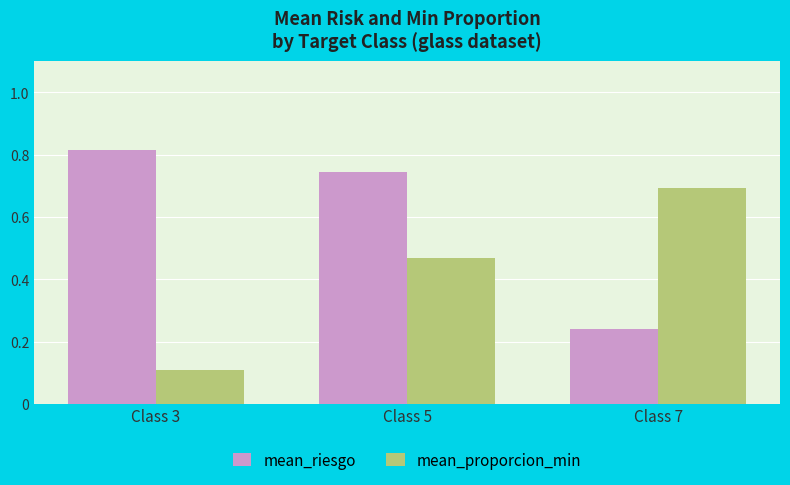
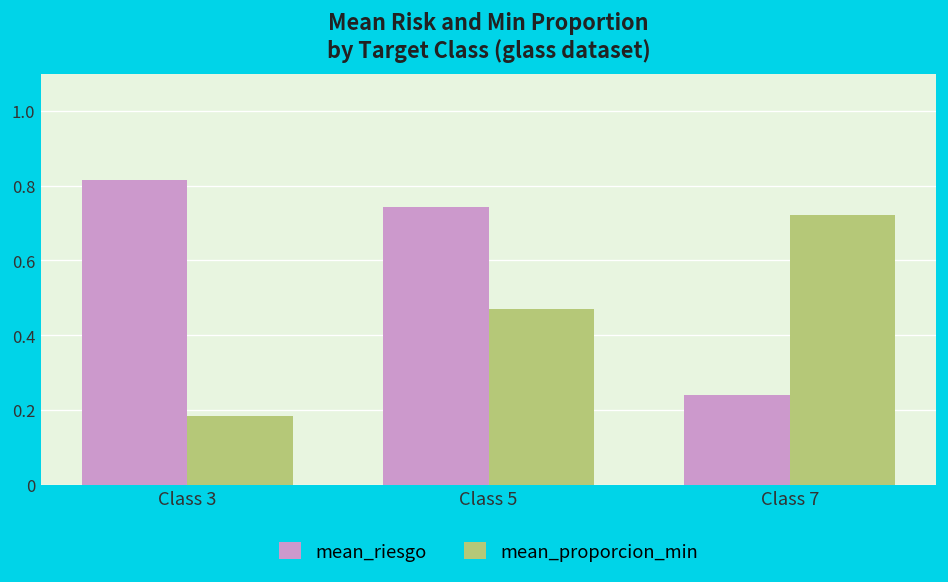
  {
    "mean_riesgo": {
      "Class 3": 0.82,
      "Class 5": 0.74,
      "Class 7": 0.24
    },
    "mean_proporcion_min": {
-     "Class 3": 0.11,
+     "Class 3": 0.18,
      "Class 5": 0.47,
-     "Class 7": 0.69
+     "Class 7": 0.72
    }
  }
